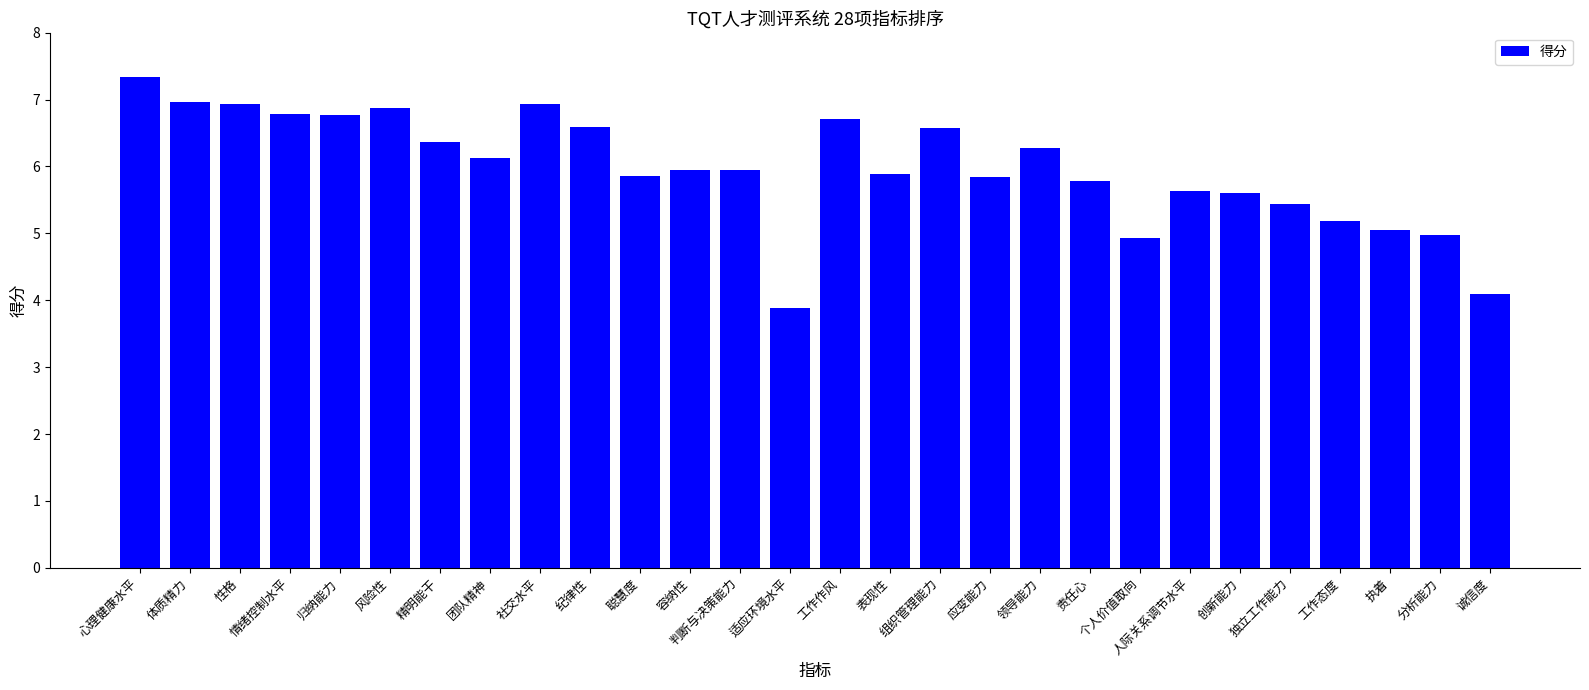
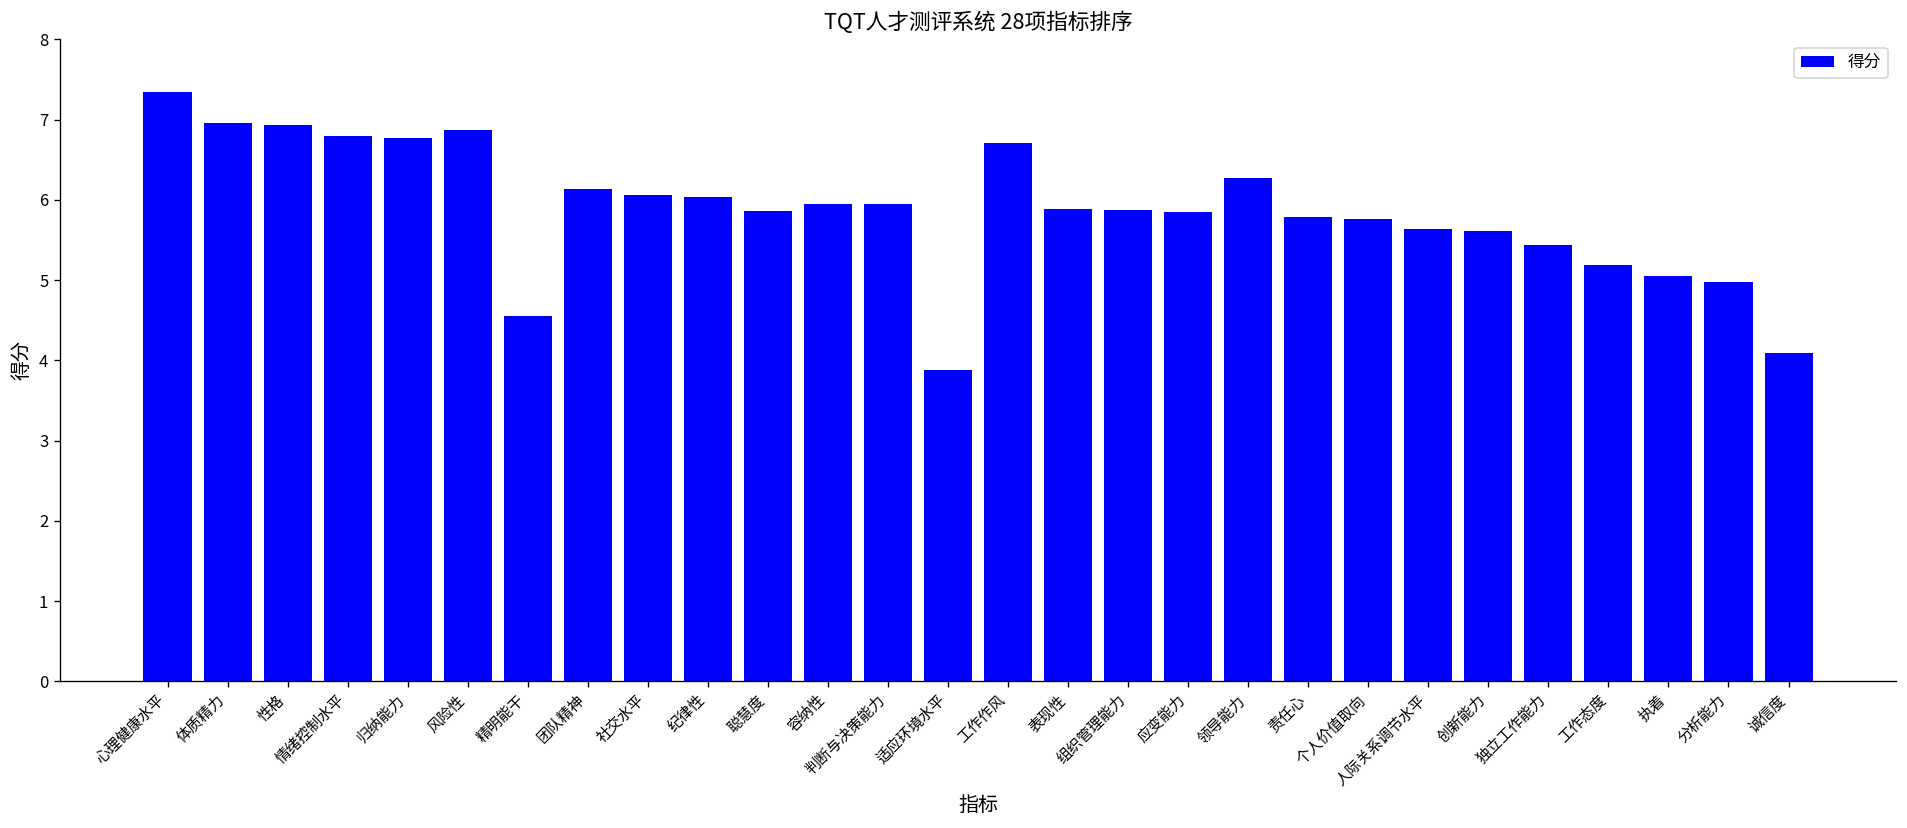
  {
    "心理健康水平": 7.3,
    "体质精力": 7.0,
    "性格": 6.9,
    "情绪控制水平": 6.8,
    "归纳能力": 6.8,
    "风险性": 6.9,
-   "精明能干": 6.4,
+   "精明能干": 4.6,
    "团队精神": 6.1,
-   "社交水平": 6.9,
-   "纪律性": 6.6,
+   "社交水平": 6.1,
+   "纪律性": 6.0,
    "聪慧度": 5.9,
    "容纳性": 6.0,
    "判断与决策能力": 6.0,
    "适应环境水平": 3.9,
    "工作作风": 6.7,
    "表现性": 5.9,
-   "组织管理能力": 6.6,
+   "组织管理能力": 5.9,
    "应变能力": 5.9,
    "领导能力": 6.3,
    "责任心": 5.8,
-   "个人价值取向": 4.9,
+   "个人价值取向": 5.8,
    "人际关系调节水平": 5.6,
    "创新能力": 5.6,
    "独立工作能力": 5.4,
    "工作态度": 5.2,
    "执着": 5.1,
    "分析能力": 5.0,
    "诚信度": 4.1
  }
